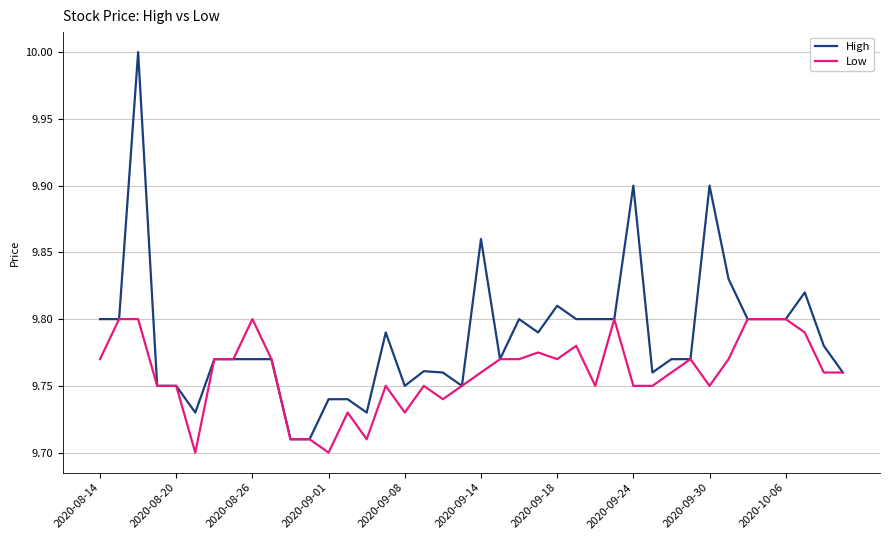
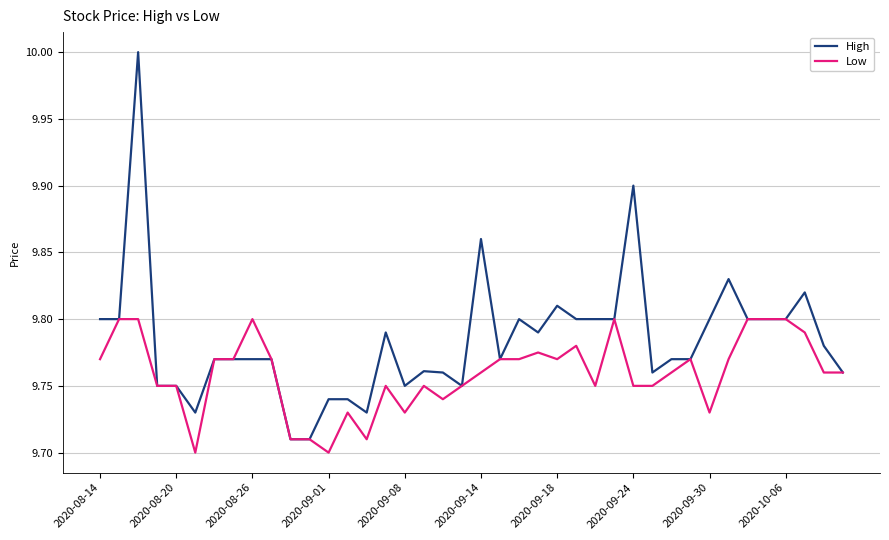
  {
    "High": {
      "2020-08-14": 9.8,
      "2020-08-26": 9.770,
      "2020-09-01": 9.740,
      "2020-09-08": 9.750,
      "2020-09-14": 9.860,
      "2020-09-18": 9.810,
      "2020-09-24": 9.9,
-     "2020-09-30": 9.9
+     "2020-09-30": 9.8
    },
    "Low": {
      "2020-08-14": 9.77,
      "2020-08-26": 9.80,
      "2020-09-01": 9.70,
      "2020-09-08": 9.73,
      "2020-09-14": 9.76,
      "2020-09-18": 9.77,
      "2020-09-24": 9.75,
-     "2020-09-30": 9.75
+     "2020-09-30": 9.73
    }
  }
